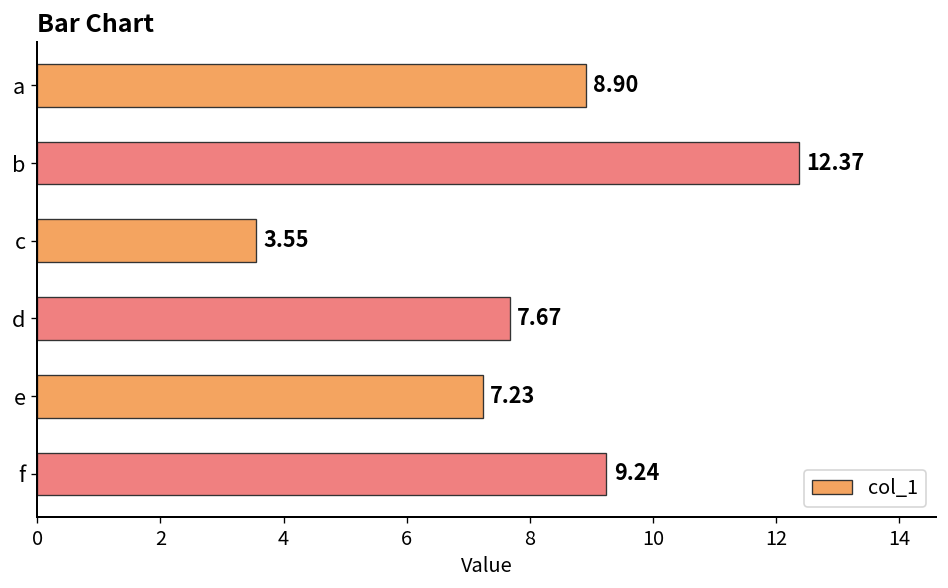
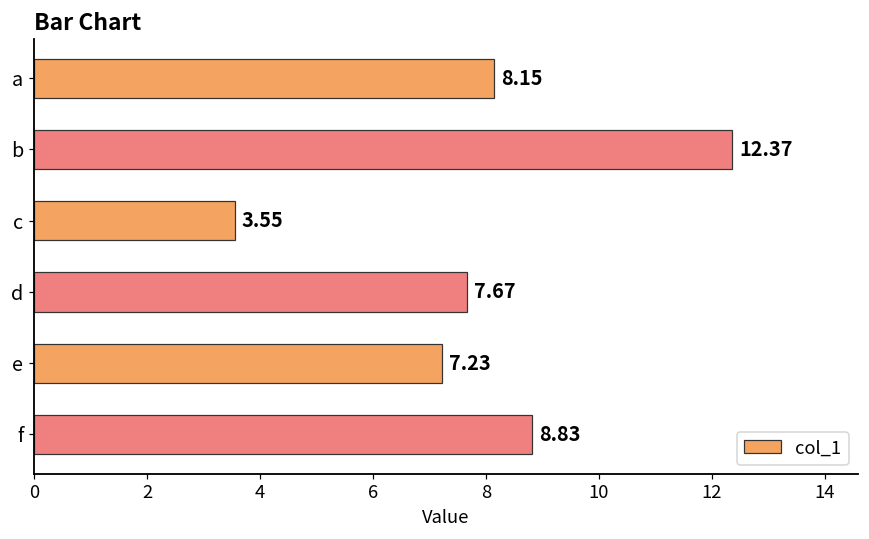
  {
-   "a": 8.90,
+   "a": 8.15,
    "b": 12.37,
    "c": 3.55,
    "d": 7.67,
    "e": 7.23,
-   "f": 9.24
+   "f": 8.83
  }
